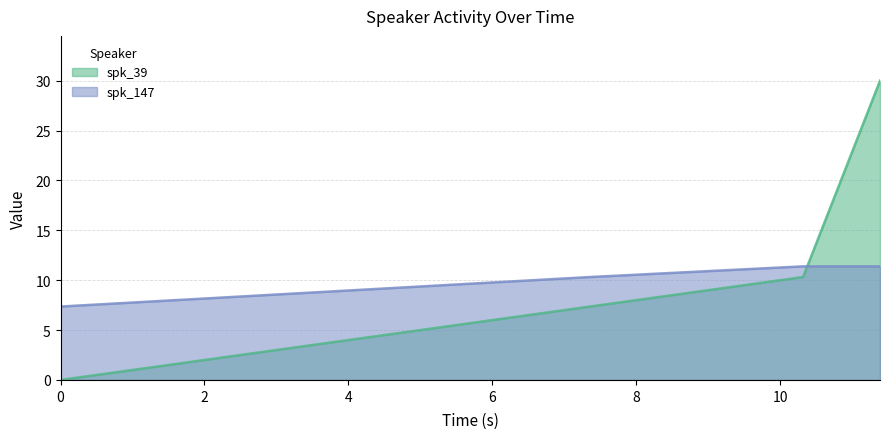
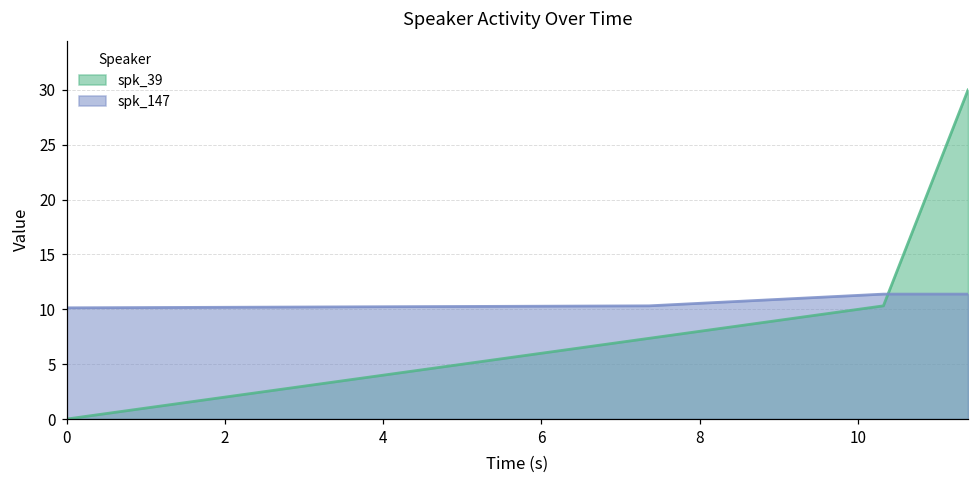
  {
    "spk_39": {
      "0": 0
    },
    "spk_147": {
-     "0": 7
+     "0": 10
    }
  }
